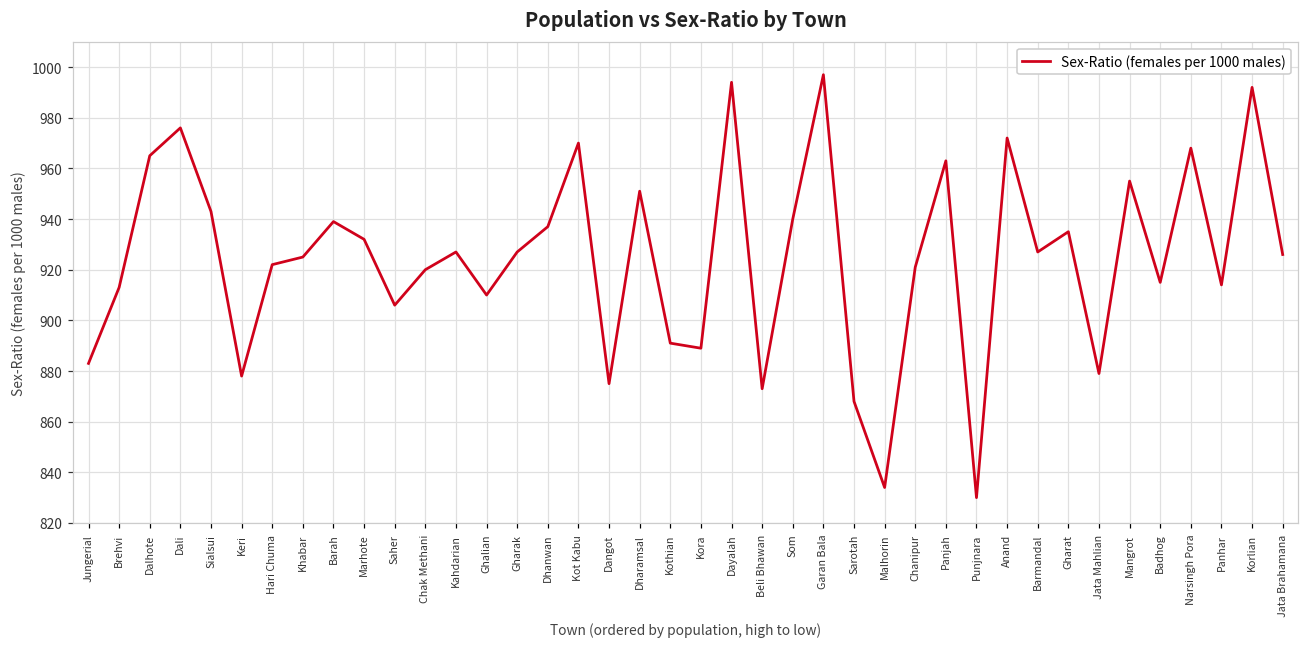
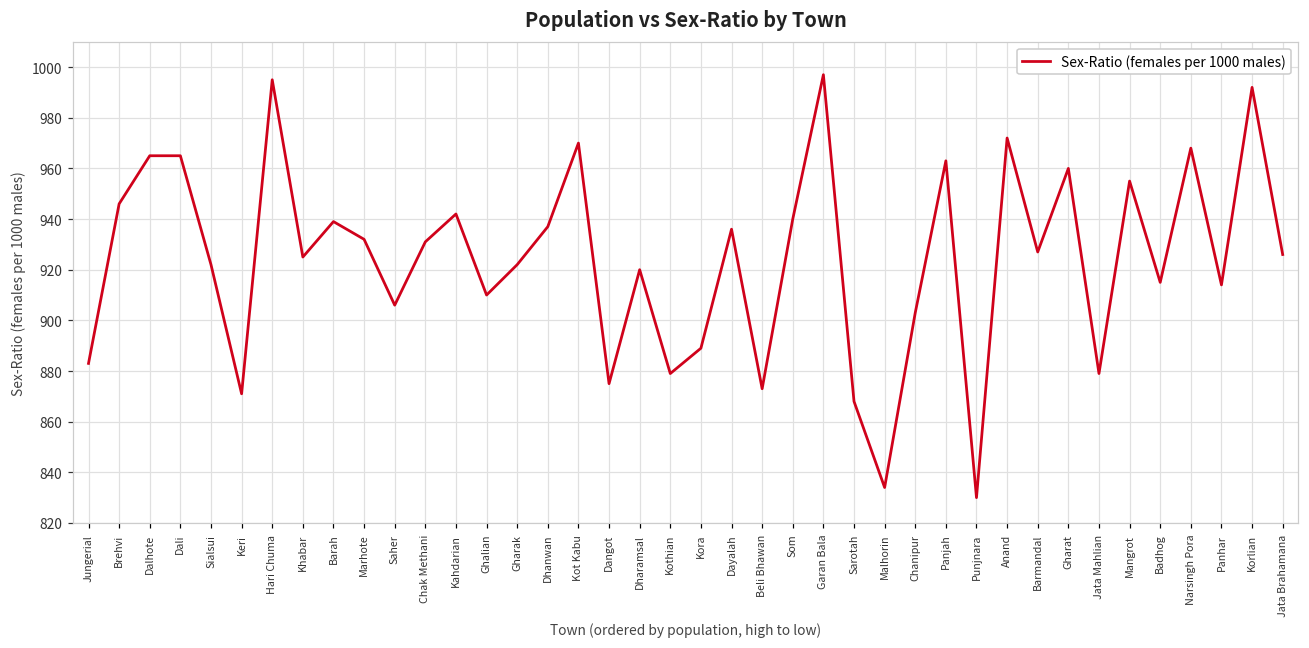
  {
    "Jungerial": 883,
-   "Brehvi": 913,
+   "Brehvi": 946,
    "Dalhote": 965,
-   "Dali": 976,
-   "Sialsui": 943,
-   "Keri": 878,
-   "Hari Chuma": 922,
+   "Dali": 965,
+   "Sialsui": 922,
+   "Keri": 871,
+   "Hari Chuma": 995,
    "Khabar": 925,
    "Barah": 939,
    "Marhote": 932,
    "Saher": 906,
-   "Chak Methani": 920,
-   "Kahdarian": 927,
+   "Chak Methani": 931,
+   "Kahdarian": 942,
    "Ghalian": 910,
-   "Gharak": 927,
+   "Gharak": 922,
    "Dhanwan": 937,
    "Kot Kabu": 970,
    "Dangot": 875,
-   "Dharamsal": 951,
-   "Kothian": 891,
+   "Dharamsal": 920,
+   "Kothian": 879,
    "Kora": 889,
-   "Dayalah": 994,
+   "Dayalah": 936,
    "Beli Bhawan": 873,
    "Som": 940,
    "Garan Bala": 997,
    "Sarotah": 868,
    "Malhorin": 834,
-   "Chanipur": 921,
+   "Chanipur": 903,
    "Panjah": 963,
    "Punjnara": 830,
    "Anand": 972,
    "Barmandal": 927,
-   "Gharat": 935,
+   "Gharat": 960,
    "Jata Mahlian": 879,
    "Mangrot": 955,
    "Badhog": 915,
    "Narsingh Pora": 968,
    "Panhar": 914,
    "Korlian": 992,
    "Jata Brahamana": 926
  }
